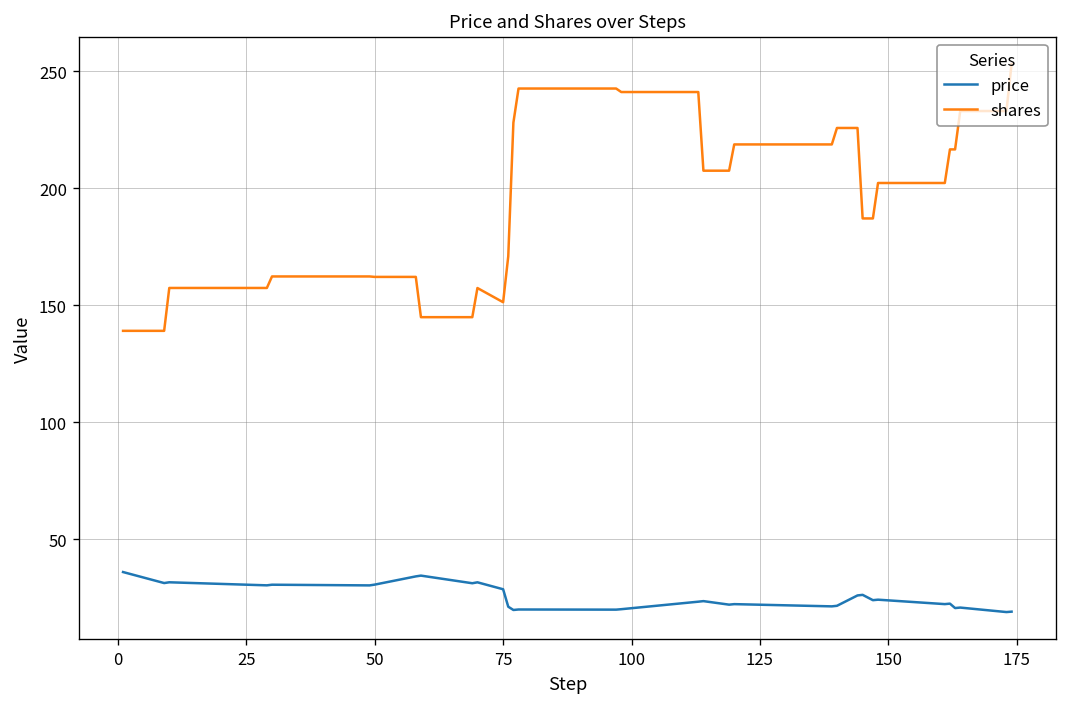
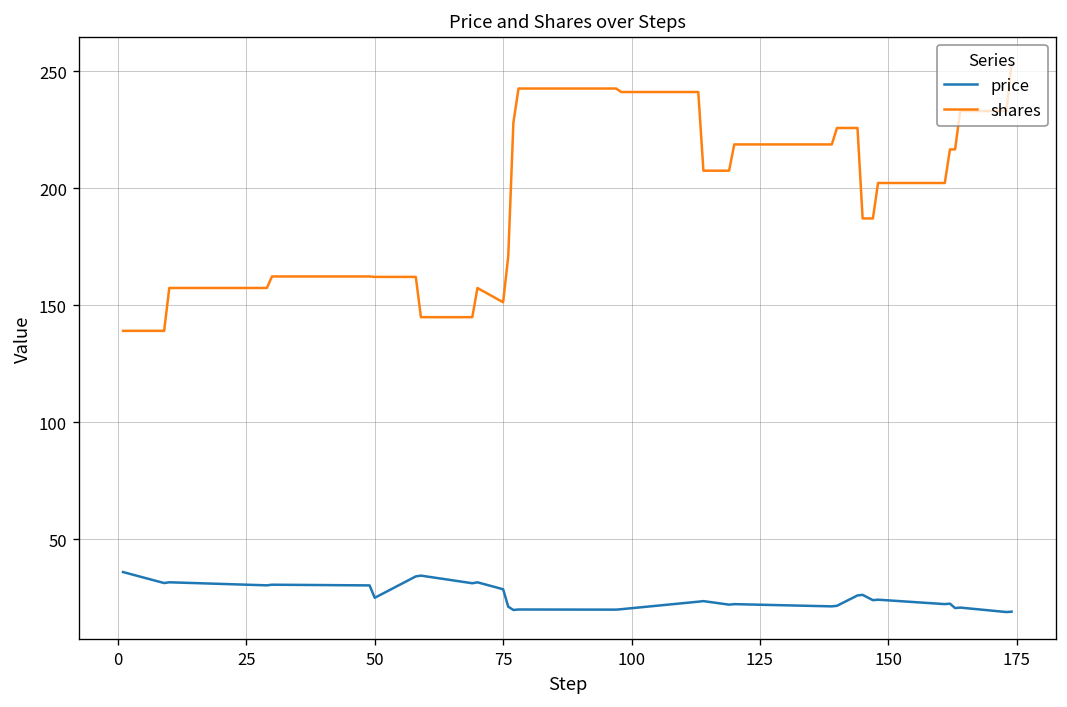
  {
    "price": {
-     "50": 31,
+     "50": 25,
      "75": 29
    },
    "shares": {
      "50": 162,
      "75": 151
    }
  }
